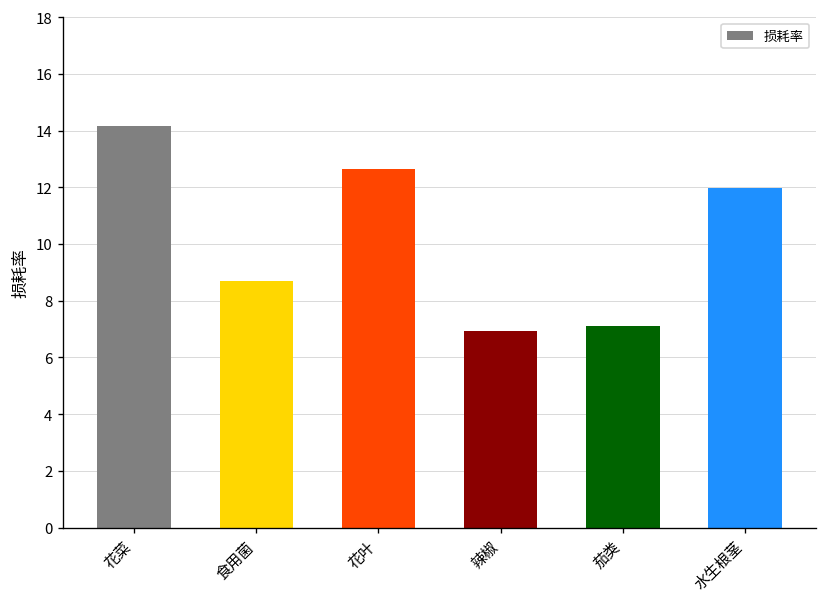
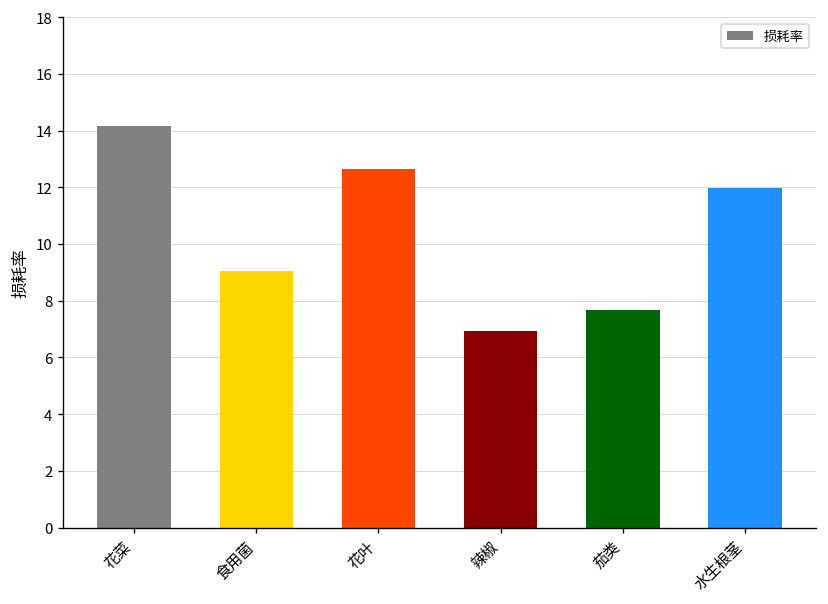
  {
    "花菜": 14.1,
-   "食用菌": 8.7,
+   "食用菌": 9.1,
    "花叶": 12.6,
    "辣椒": 6.9,
-   "茄类": 7.1,
+   "茄类": 7.7,
    "水生根茎": 12.0
  }
